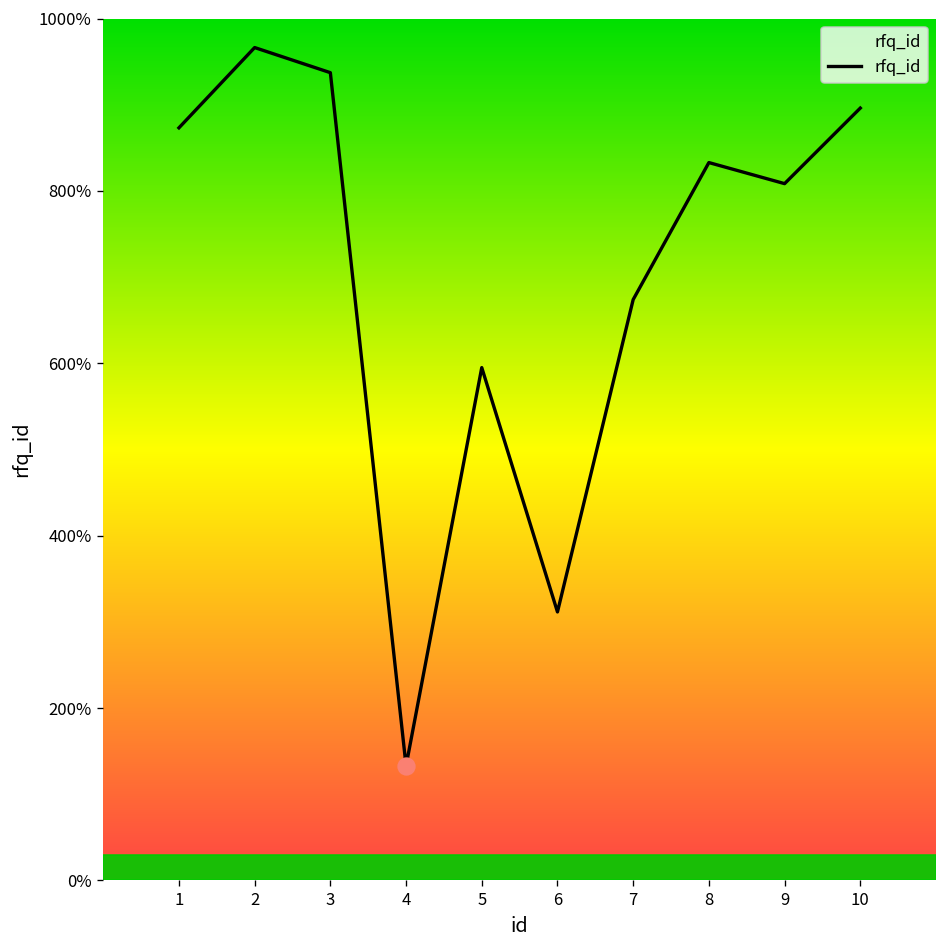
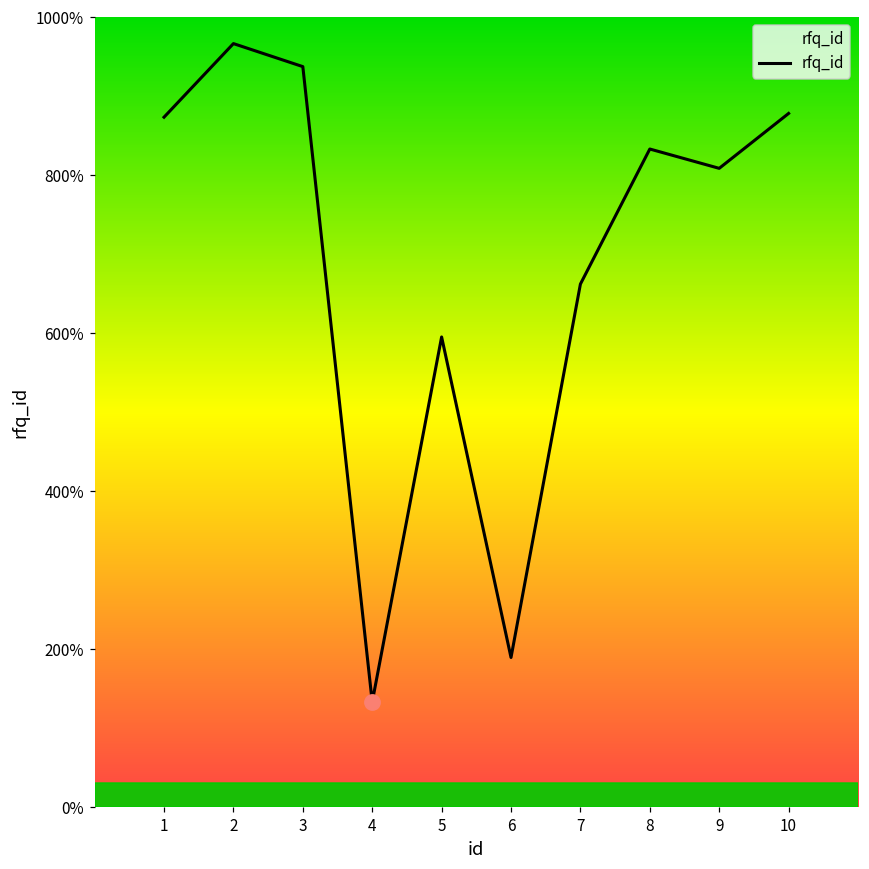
  {
    "rfq_id": {
      "1": "870%",
      "2": "970%",
      "3": "940%",
      "5": "600%",
-     "6": "310%",
-     "7": "670%",
+     "6": "190%",
+     "7": "660%",
      "8": "830%",
      "9": "810%",
-     "10": "900%"
+     "10": "880%"
    }
  }
